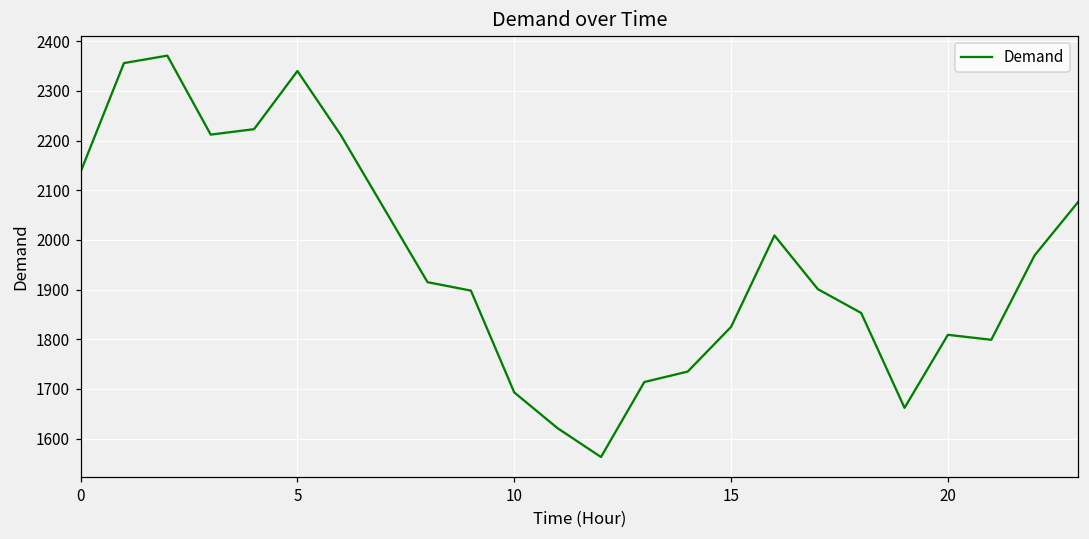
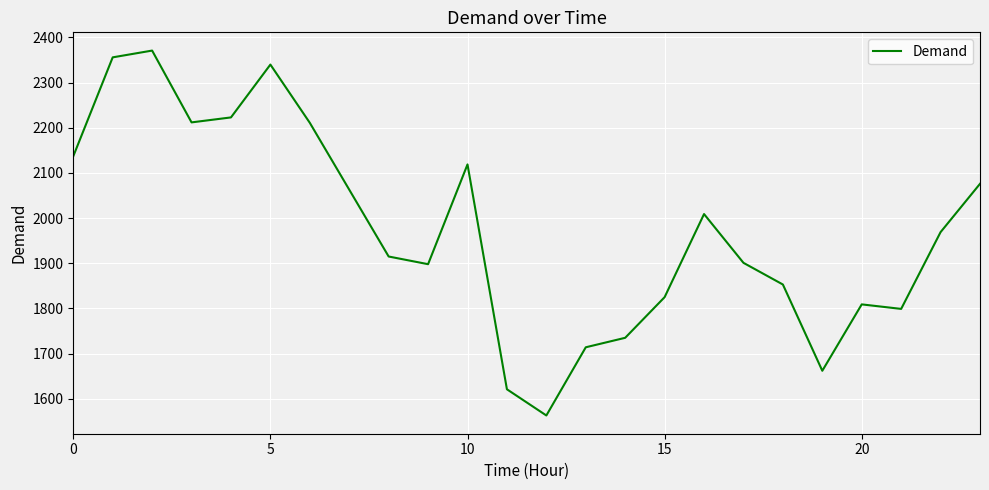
  {
    "0": 2140,
    "5": 2340,
-   "10": 1690,
+   "10": 2120,
    "15": 1830,
    "20": 1810
  }
